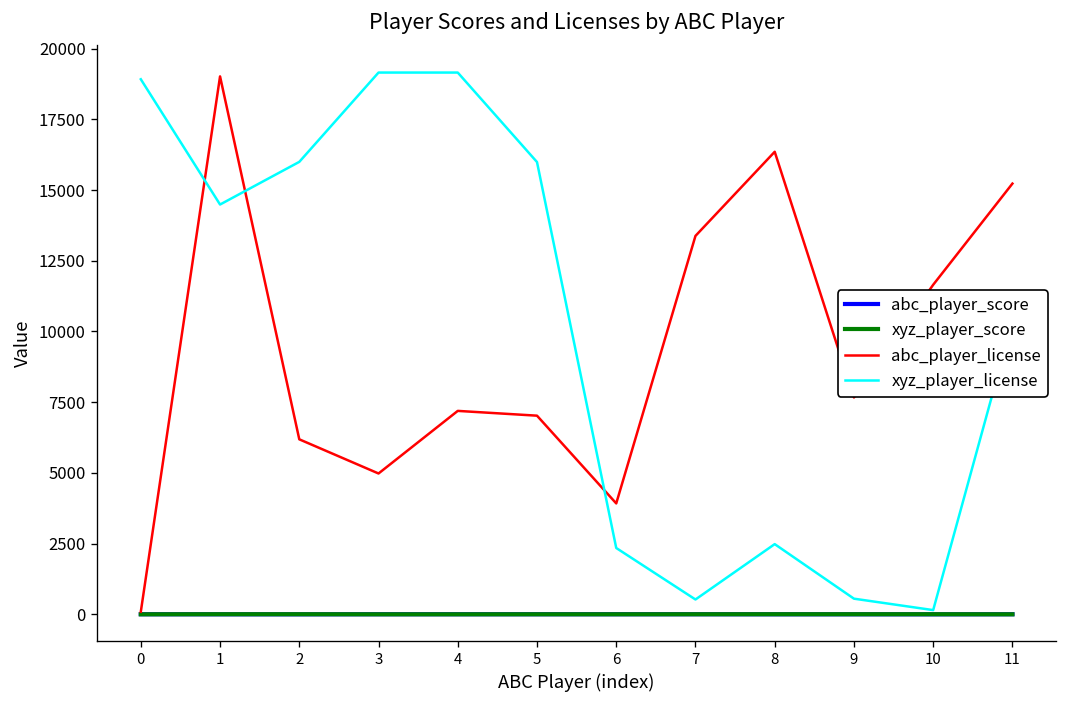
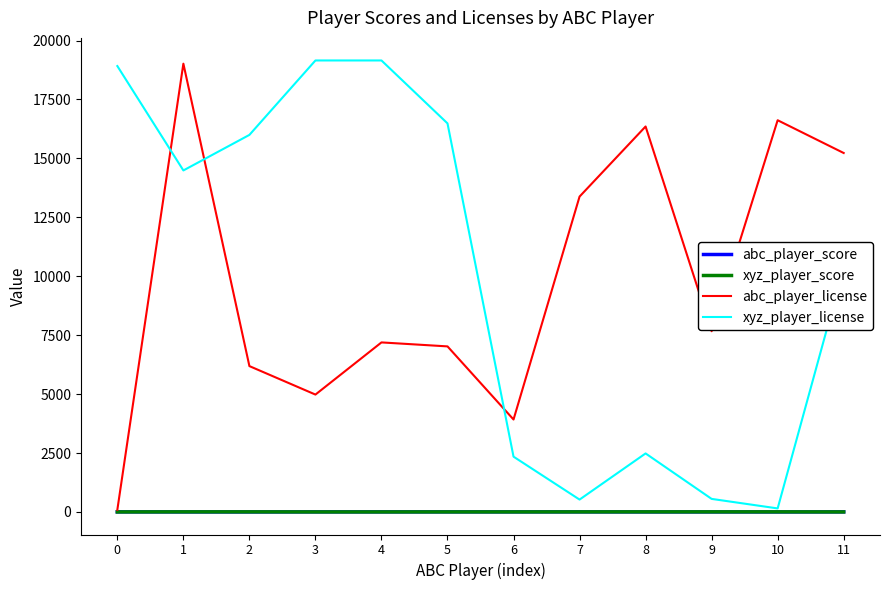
  {
    "xyz_player_score": {
      "1": 0,
      "2": 0,
      "3": 0,
      "4": 0,
      "5": 0,
      "6": 0,
      "7": 0,
      "8": 0,
      "9": 0,
      "10": 0,
      "11": 0
    },
    "abc_player_license": {
      "1": 19000,
      "2": 6200,
      "3": 5000,
      "4": 7200,
      "5": 7000,
      "6": 3900,
      "7": 13400,
      "8": 16400,
      "9": 7700,
-     "10": 11700,
+     "10": 16600,
      "11": 15200
    },
    "xyz_player_license": {
      "0": 18900,
      "1": 14500,
      "2": 16000,
      "3": 19200,
      "4": 19200,
-     "5": 16000,
+     "5": 16500,
      "6": 2300,
      "7": 500,
      "8": 2500,
      "9": 600,
      "10": 100
    }
  }
